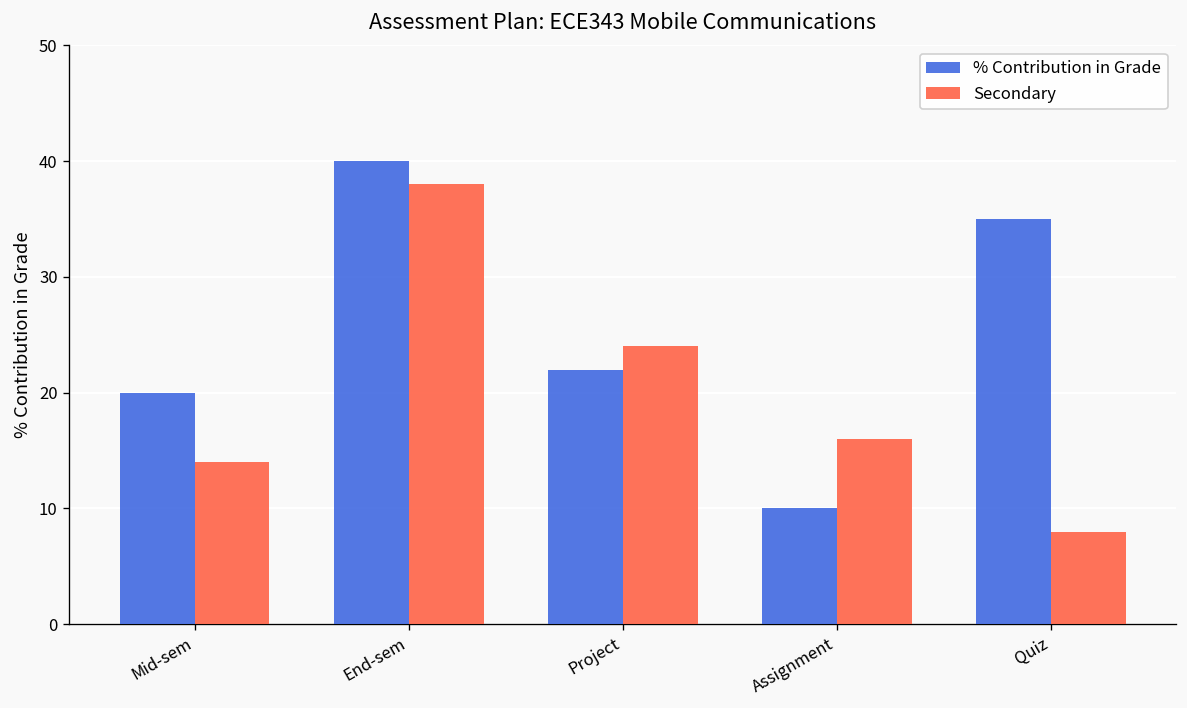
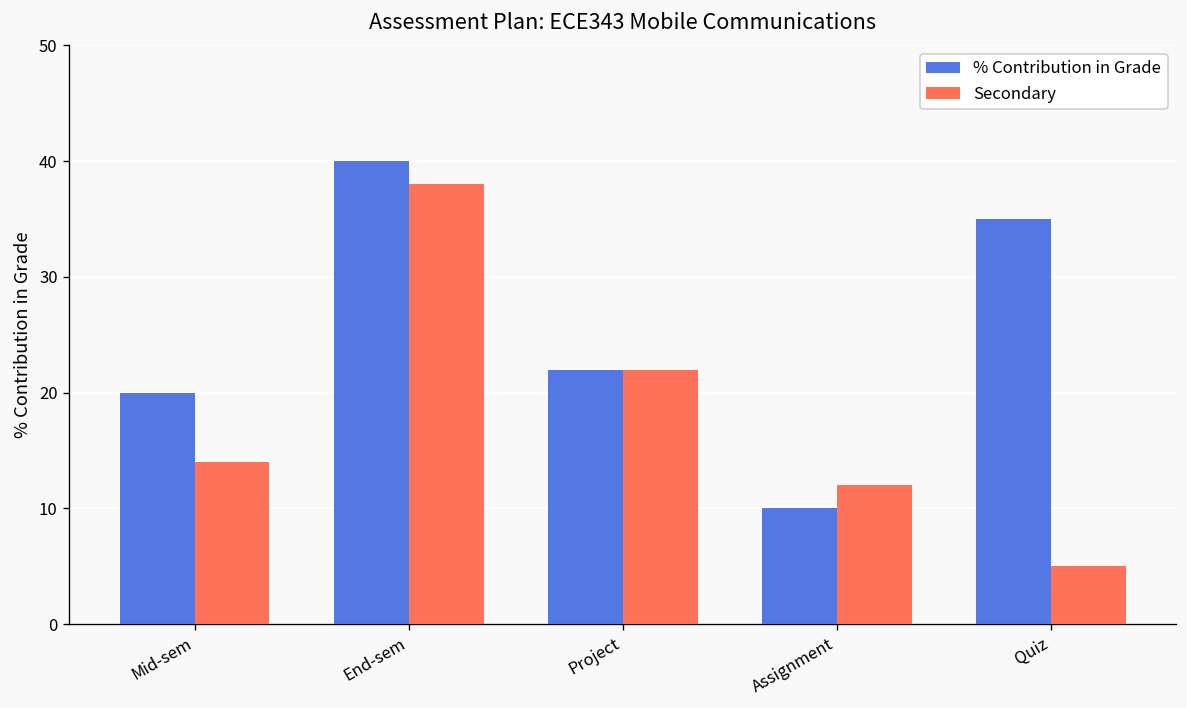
  {
    "% Contribution in Grade": {
      "Mid-sem": 20,
      "End-sem": 40,
      "Project": 22,
      "Assignment": 10,
      "Quiz": 35
    },
    "Secondary": {
      "Mid-sem": 14,
      "End-sem": 38,
-     "Project": 24,
-     "Assignment": 16,
-     "Quiz": 8
+     "Project": 22,
+     "Assignment": 12,
+     "Quiz": 5
    }
  }
